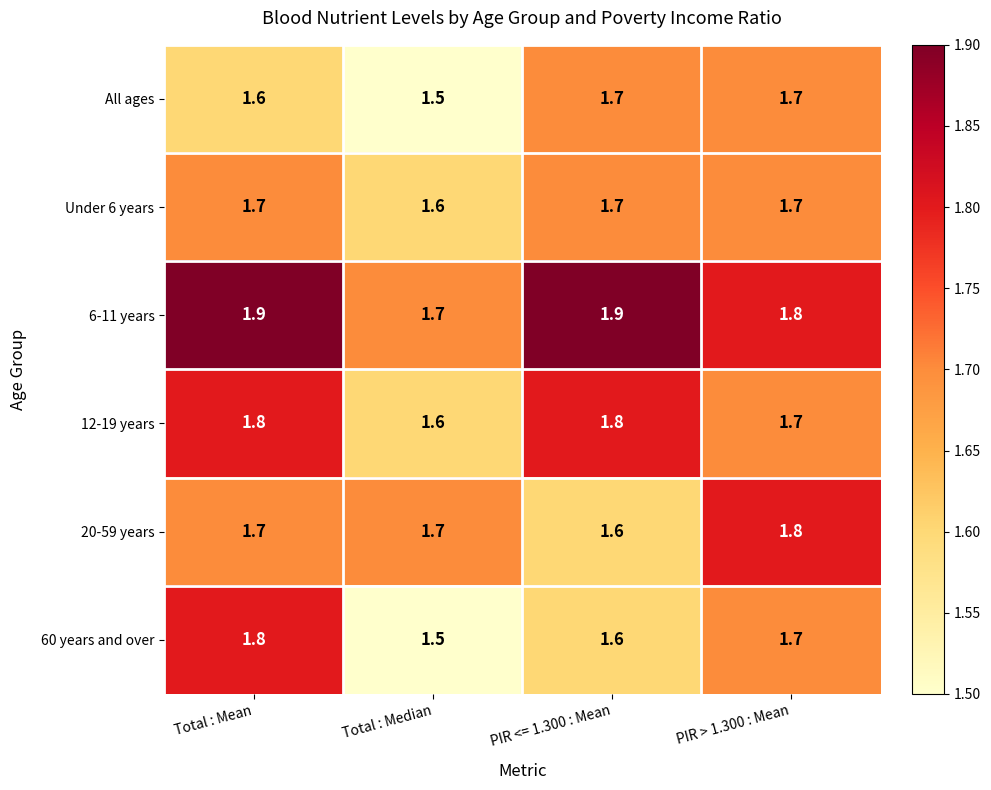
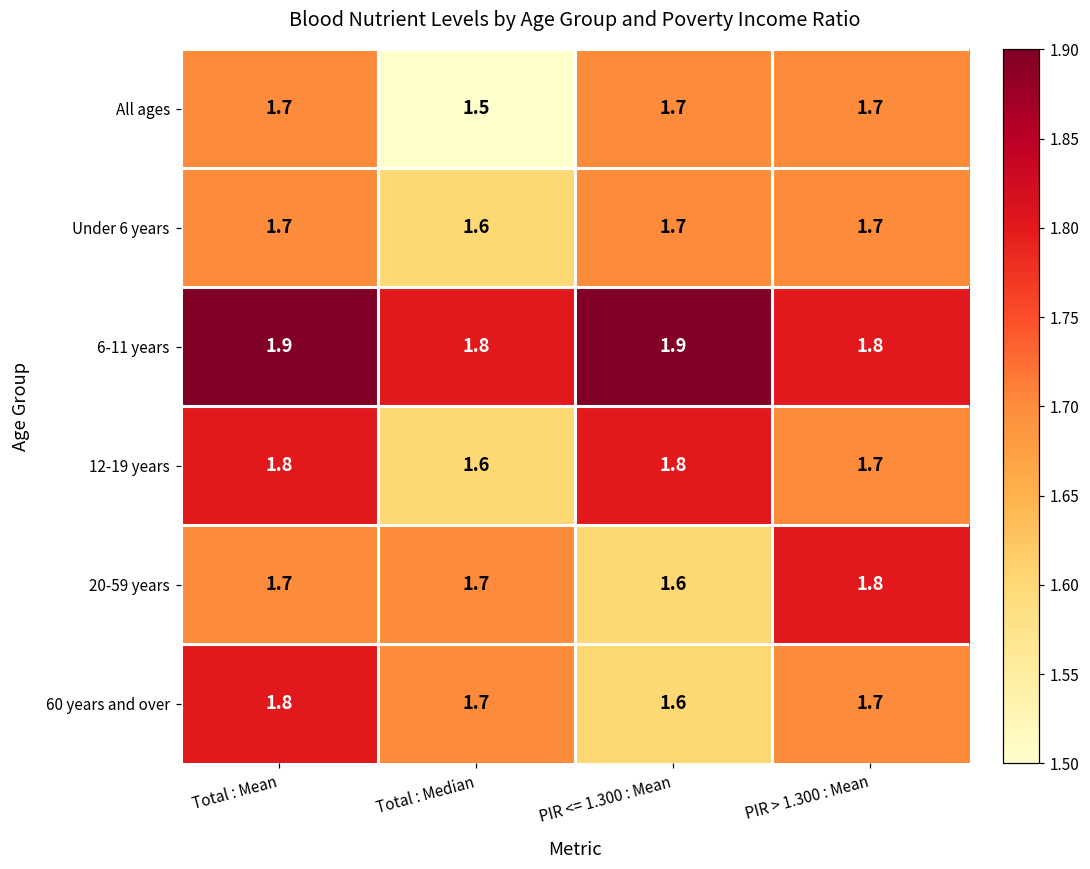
  {
    "All ages": {
-     "Total : Mean": 1.6,
+     "Total : Mean": 1.7,
      "Total : Median": 1.5,
      "PIR <= 1.300 : Mean": 1.7,
      "PIR > 1.300 : Mean": 1.7
    },
    "Under 6 years": {
      "Total : Mean": 1.7,
      "Total : Median": 1.6,
      "PIR <= 1.300 : Mean": 1.7,
      "PIR > 1.300 : Mean": 1.7
    },
    "6-11 years": {
      "Total : Mean": 1.9,
-     "Total : Median": 1.7,
+     "Total : Median": 1.8,
      "PIR <= 1.300 : Mean": 1.9,
      "PIR > 1.300 : Mean": 1.8
    },
    "12-19 years": {
      "Total : Mean": 1.8,
      "Total : Median": 1.6,
      "PIR <= 1.300 : Mean": 1.8,
      "PIR > 1.300 : Mean": 1.7
    },
    "20-59 years": {
      "Total : Mean": 1.7,
      "Total : Median": 1.7,
      "PIR <= 1.300 : Mean": 1.6,
      "PIR > 1.300 : Mean": 1.8
    },
    "60 years and over": {
      "Total : Mean": 1.8,
-     "Total : Median": 1.5,
+     "Total : Median": 1.7,
      "PIR <= 1.300 : Mean": 1.6,
      "PIR > 1.300 : Mean": 1.7
    }
  }
